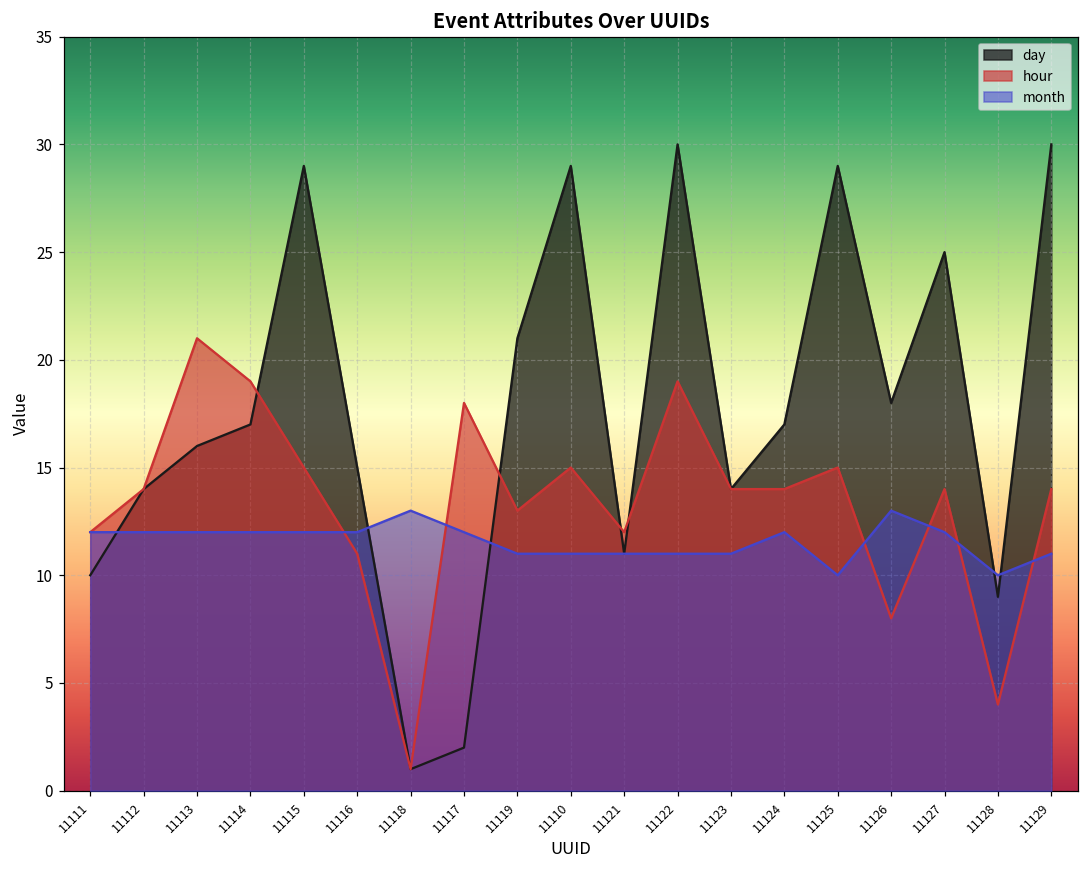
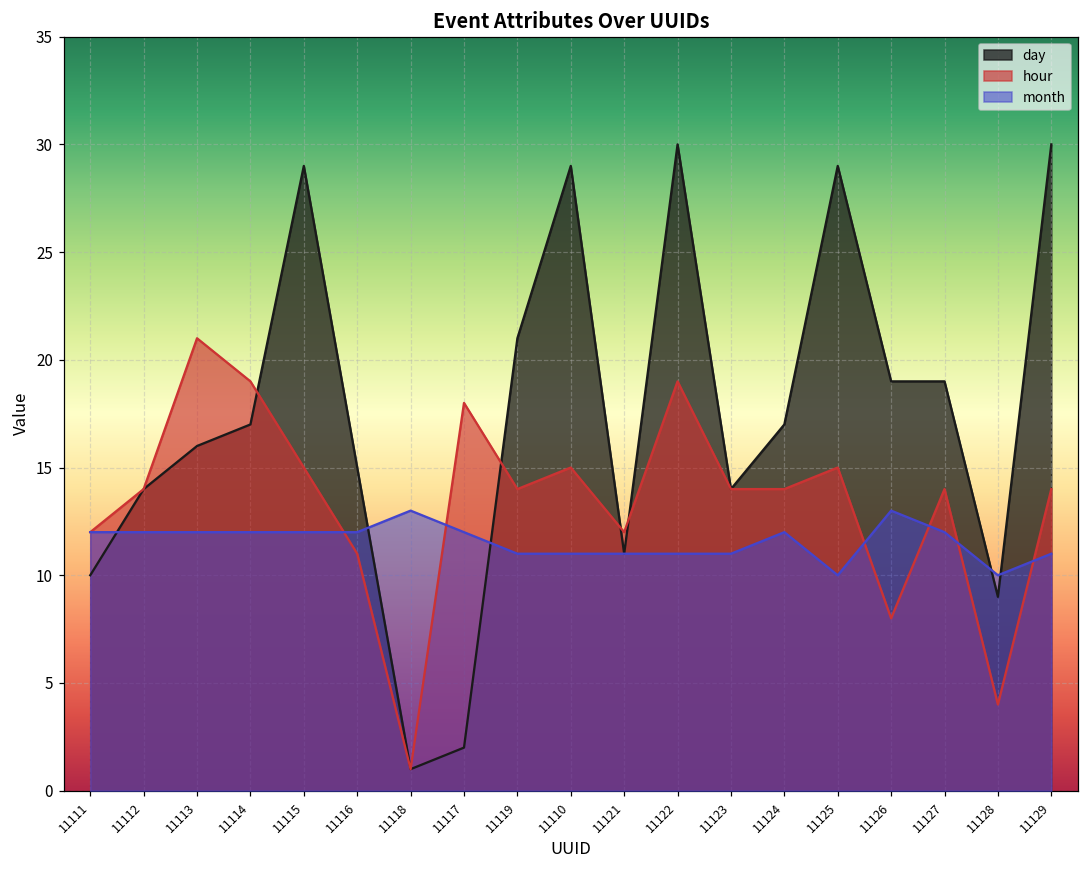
  {
    "day": {
      "11111": 10,
      "11113": 16,
      "11114": 17,
      "11115": 29,
      "11116": 15,
      "11117": 2,
      "11119": 21,
      "11110": 29,
      "11122": 30,
      "11124": 17,
      "11125": 29,
-     "11126": 18,
-     "11127": 25,
+     "11126": 19,
+     "11127": 19,
      "11128": 9,
      "11129": 30
    },
    "hour": {
      "11113": 21,
      "11114": 19,
      "11115": 15,
      "11116": 11,
      "11117": 18,
-     "11119": 13,
+     "11119": 14,
      "11110": 15,
      "11121": 12,
      "11122": 19,
      "11124": 14,
      "11125": 15,
      "11126": 8,
      "11127": 14,
      "11128": 4,
      "11129": 14
    },
    "month": {
      "11112": 12,
      "11113": 12,
      "11114": 12,
      "11115": 12,
      "11116": 12,
      "11118": 13,
      "11117": 12,
      "11119": 11,
      "11110": 11,
      "11122": 11,
      "11123": 11,
      "11124": 12,
      "11125": 10,
      "11126": 13,
      "11127": 12,
      "11128": 10,
      "11129": 11
    }
  }
